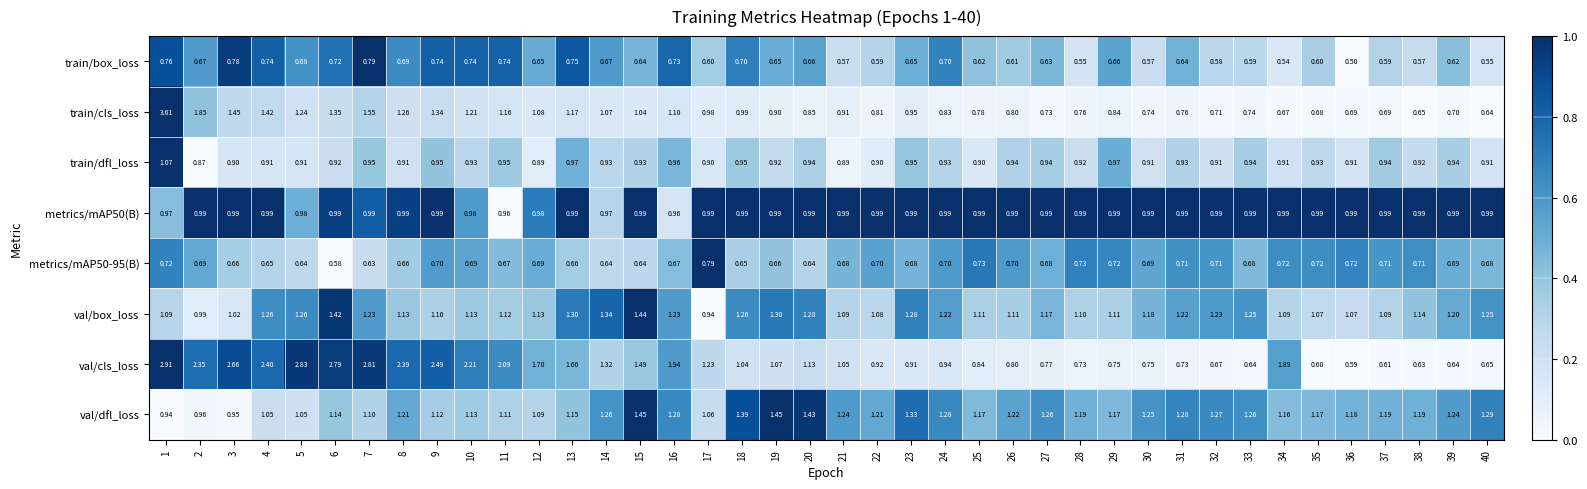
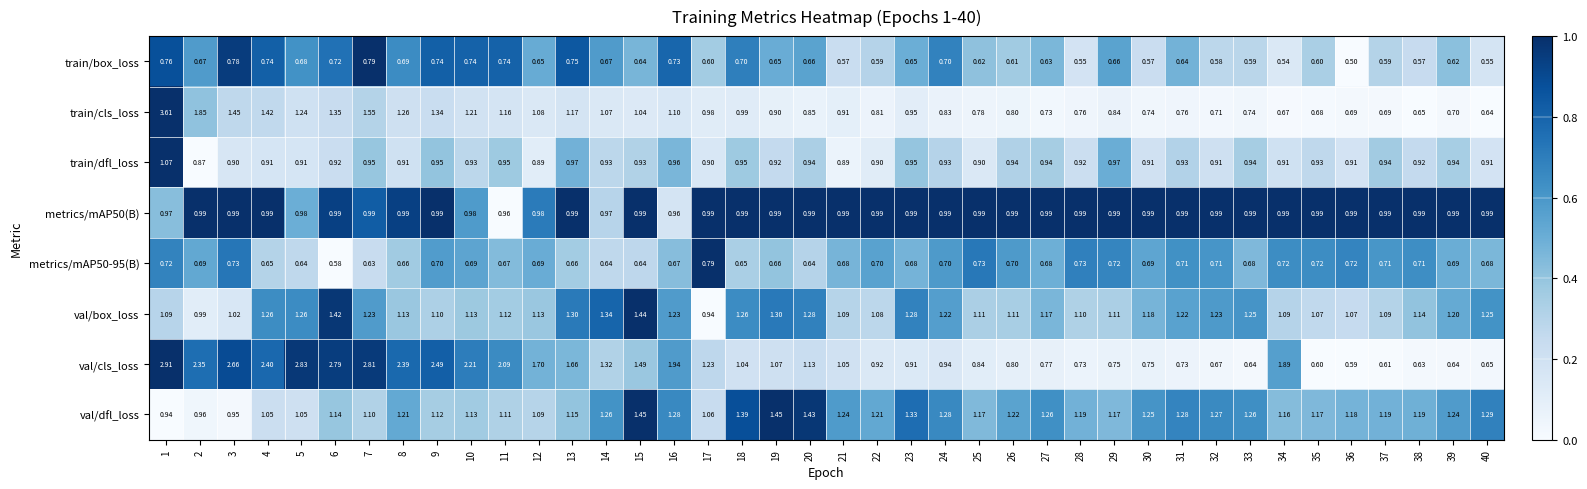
  {
    "metrics/mAP50-95(B)": {
      "1": 0.72,
      "2": 0.69,
-     "3": 0.66,
+     "3": 0.73,
      "4": 0.65,
      "5": 0.64,
      "6": 0.58,
      "7": 0.63,
      "8": 0.66,
      "9": 0.70,
      "10": 0.69,
      "11": 0.67,
      "12": 0.69,
      "13": 0.66,
      "14": 0.64,
      "15": 0.64,
      "16": 0.67,
      "17": 0.79,
      "18": 0.65,
      "19": 0.66,
      "20": 0.64,
      "21": 0.68,
      "22": 0.70,
      "23": 0.68,
      "24": 0.70,
      "25": 0.73,
      "26": 0.70,
      "27": 0.68,
      "28": 0.73,
      "29": 0.72,
      "30": 0.69,
      "31": 0.71,
      "32": 0.71,
      "33": 0.68,
      "34": 0.72,
      "35": 0.72,
      "36": 0.72,
      "37": 0.71,
      "38": 0.71,
      "39": 0.69,
      "40": 0.68
    }
  }
